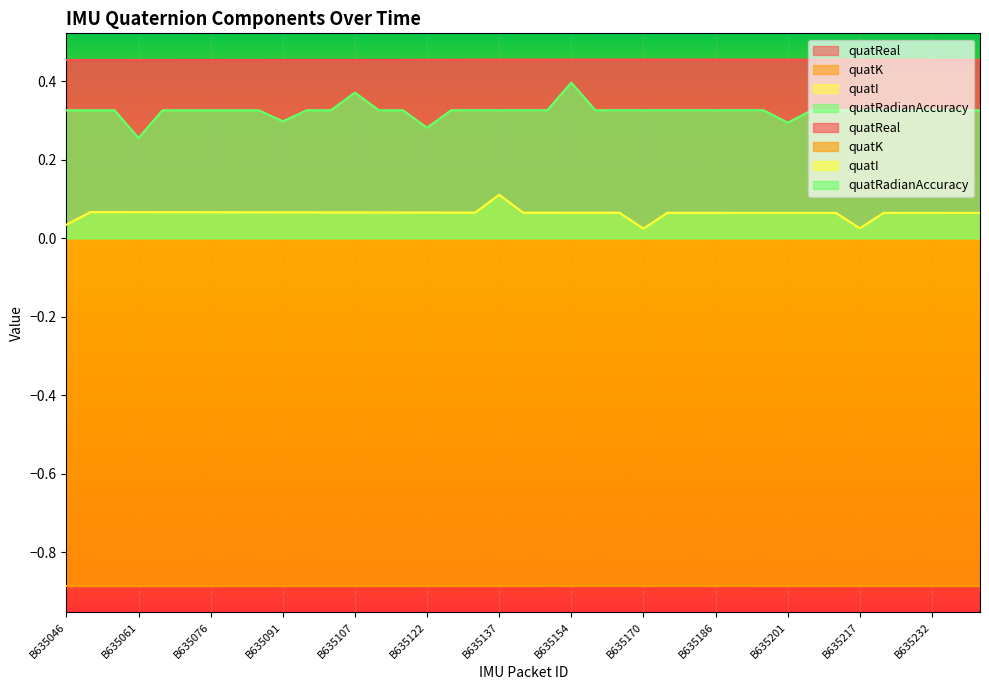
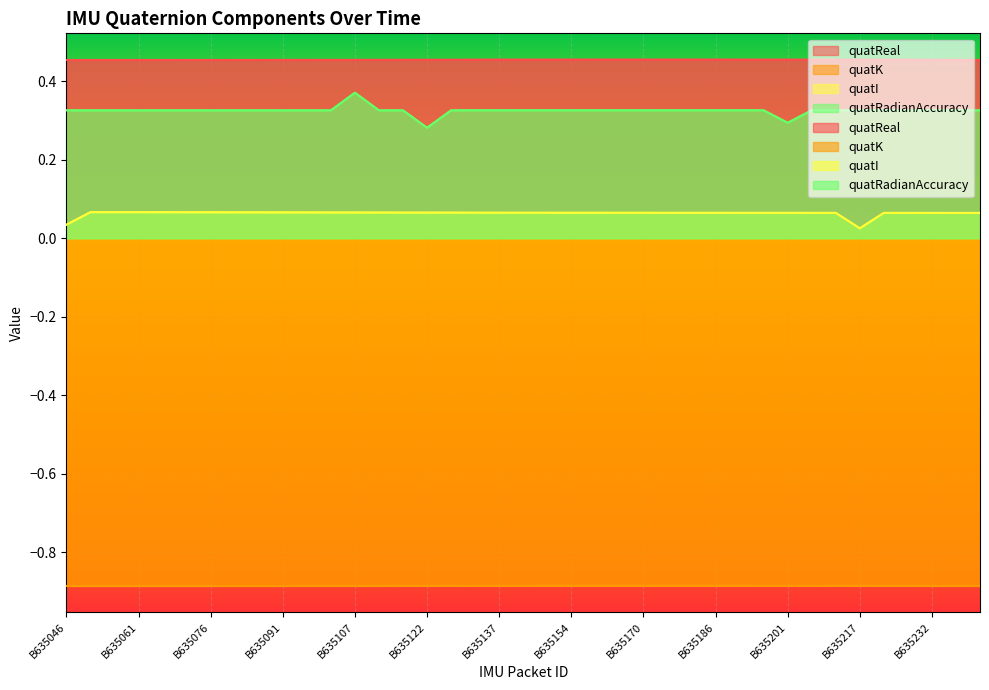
  {
    "quatReal": {
      "B635046": 0.45,
      "B635061": 0.45,
      "B635076": 0.45,
      "B635091": 0.45,
      "B635107": 0.45,
      "B635122": 0.46,
      "B635137": 0.46,
      "B635154": 0.46,
      "B635170": 0.46,
      "B635186": 0.46,
      "B635201": 0.46
    },
    "quatI": {
      "B635046": 0.03,
      "B635061": 0.07,
      "B635076": 0.07,
      "B635091": 0.07,
      "B635107": 0.07,
      "B635122": 0.07,
-     "B635137": 0.11,
+     "B635137": 0.07,
      "B635154": 0.07,
-     "B635170": 0.02,
+     "B635170": 0.07,
      "B635186": 0.07,
      "B635201": 0.06,
      "B635217": 0.03,
      "B635232": 0.06
    },
    "quatRadianAccuracy": {
      "B635046": 0.33,
-     "B635061": 0.26,
+     "B635061": 0.33,
      "B635076": 0.33,
-     "B635091": 0.30,
+     "B635091": 0.33,
      "B635107": 0.37,
      "B635122": 0.28,
      "B635137": 0.33,
-     "B635154": 0.40,
+     "B635154": 0.33,
      "B635170": 0.33,
      "B635186": 0.33,
      "B635201": 0.29
    }
  }
